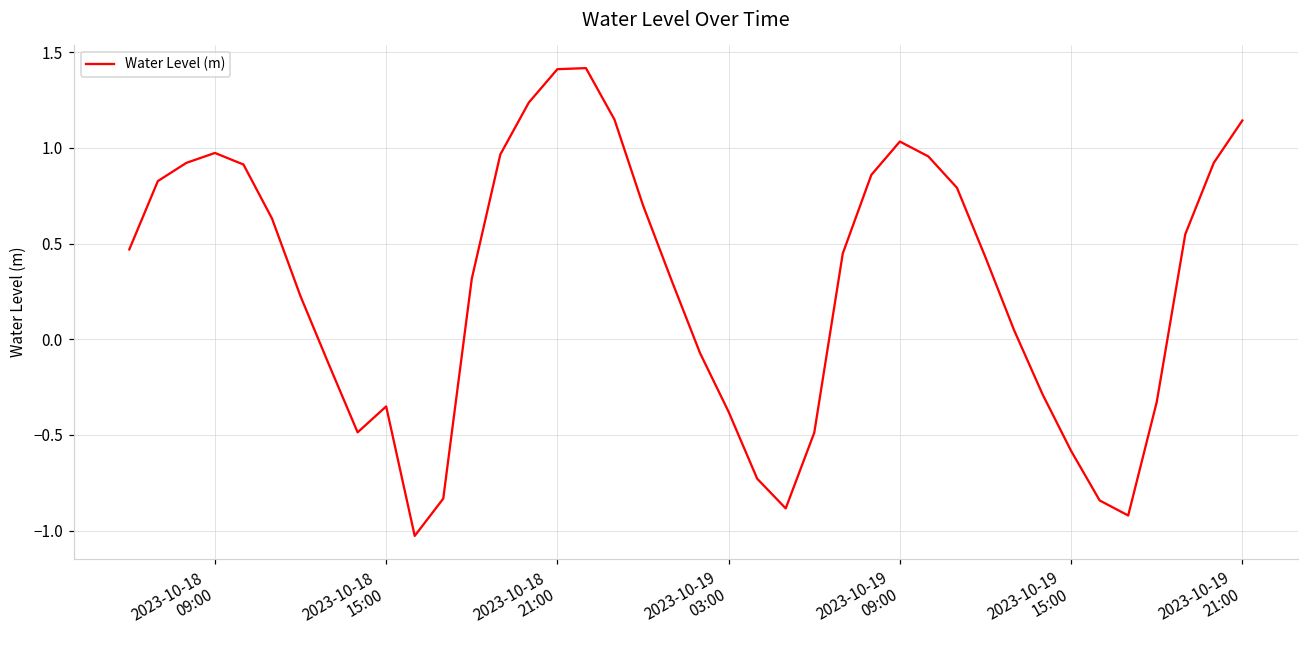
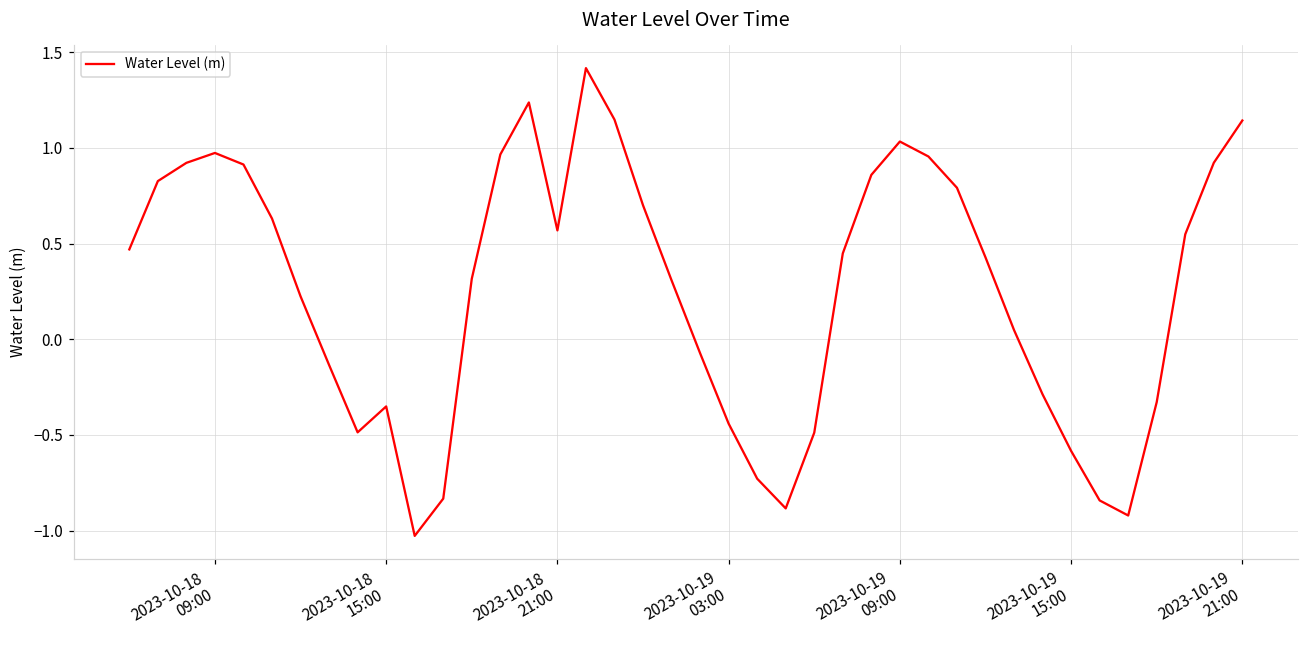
  {
    "2023-10-18 09:00": 0.97,
    "2023-10-18 15:00": -0.35,
-   "2023-10-18 21:00": 1.41,
-   "2023-10-19 03:00": -0.38,
+   "2023-10-18 21:00": 0.57,
+   "2023-10-19 03:00": -0.44,
    "2023-10-19 09:00": 1.03,
    "2023-10-19 15:00": -0.58,
    "2023-10-19 21:00": 1.14
  }
